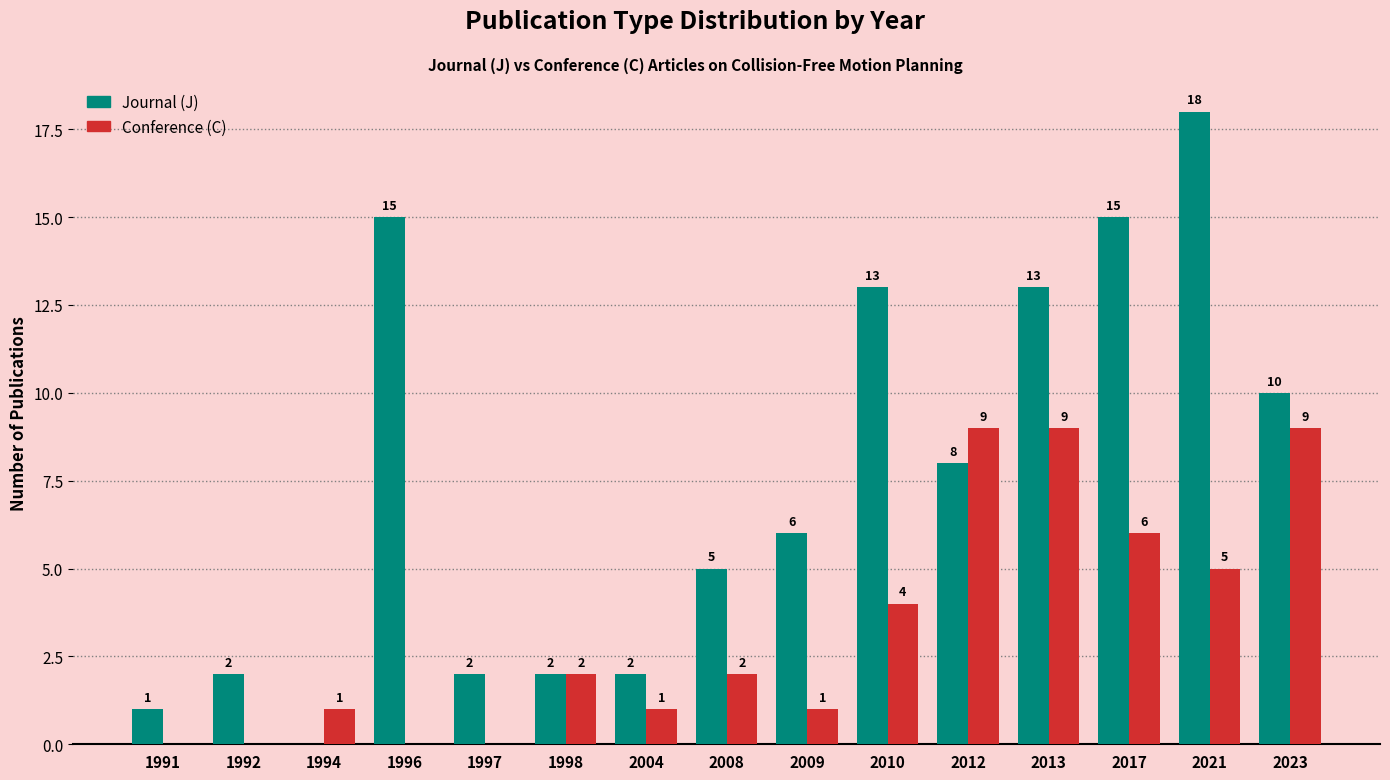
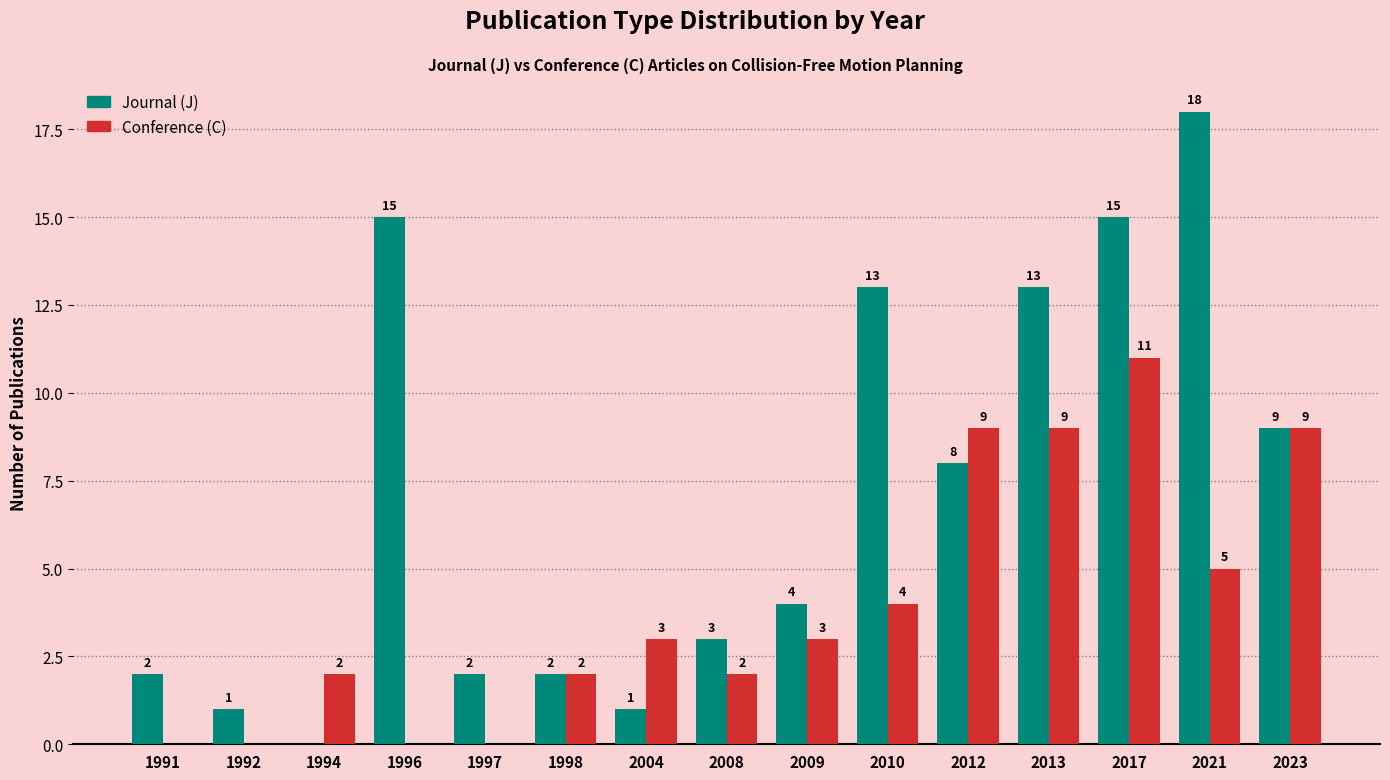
  {
    "Journal (J)": {
-     "1991": 1,
-     "1992": 2,
+     "1991": 2,
+     "1992": 1,
      "1996": 15,
      "1997": 2,
      "1998": 2,
-     "2004": 2,
-     "2008": 5,
-     "2009": 6,
+     "2004": 1,
+     "2008": 3,
+     "2009": 4,
      "2010": 13,
      "2012": 8,
      "2013": 13,
      "2017": 15,
      "2021": 18,
-     "2023": 10
+     "2023": 9
    },
    "Conference (C)": {
-     "1994": 1,
+     "1994": 2,
      "1998": 2,
-     "2004": 1,
+     "2004": 3,
      "2008": 2,
-     "2009": 1,
+     "2009": 3,
      "2010": 4,
      "2012": 9,
      "2013": 9,
-     "2017": 6,
+     "2017": 11,
      "2021": 5,
      "2023": 9
    }
  }
